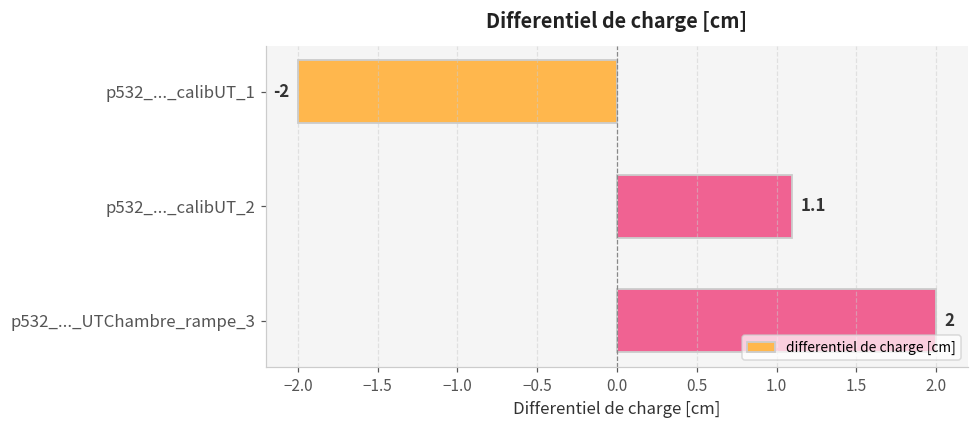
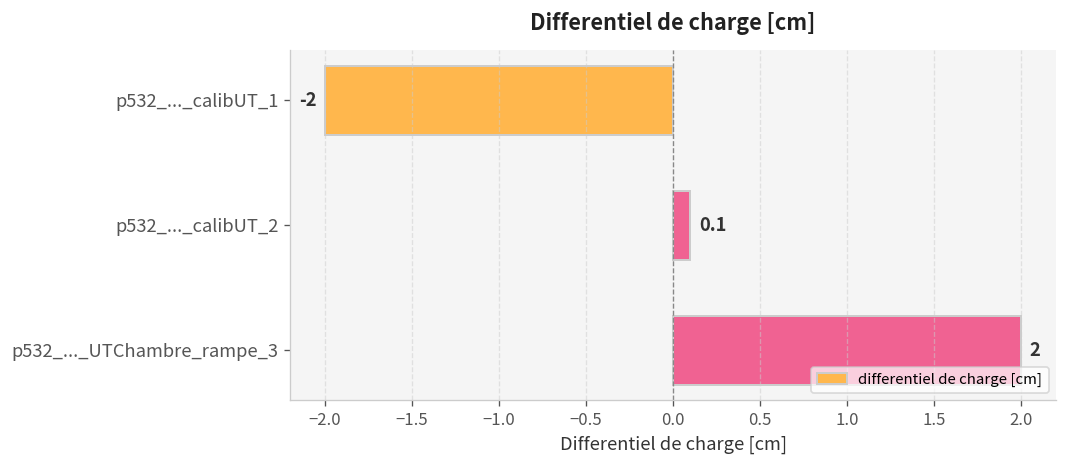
  {
    "p532_..._calibUT_1": -2,
-   "p532_..._calibUT_2": 1.1,
+   "p532_..._calibUT_2": 0.1,
    "p532_..._UTChambre_rampe_3": 2
  }
